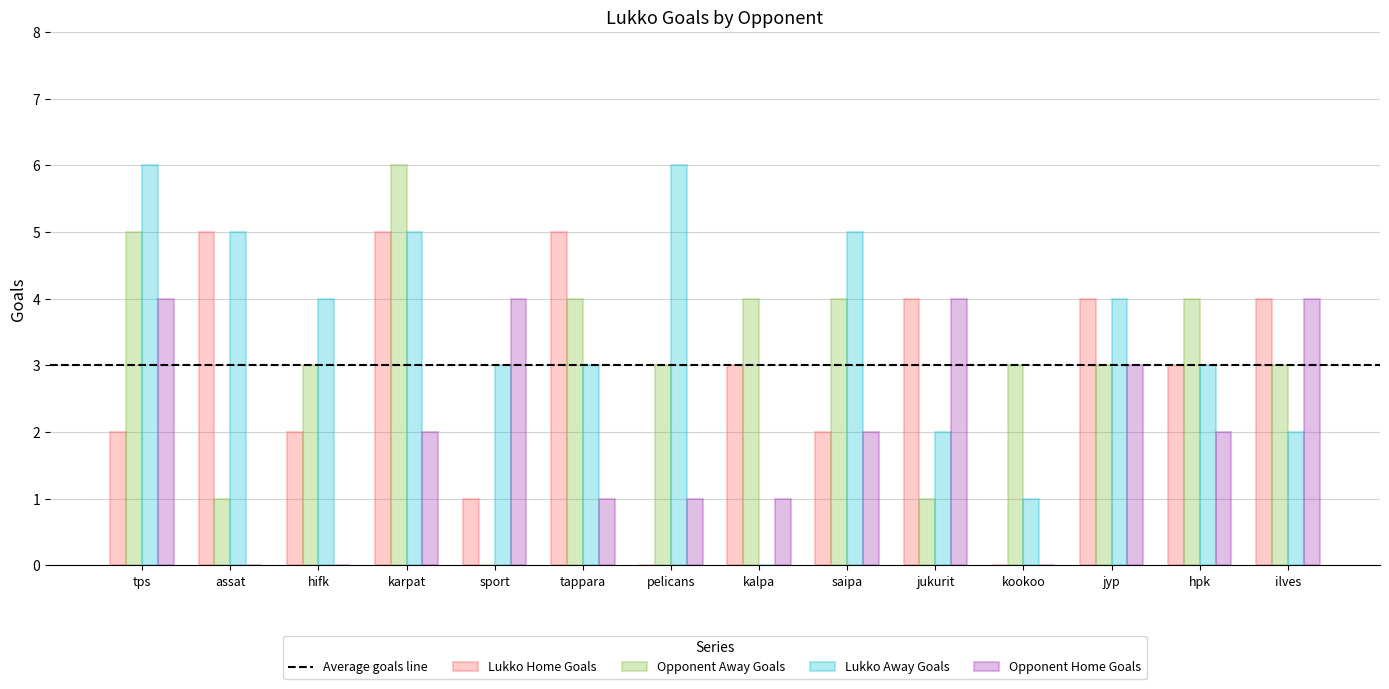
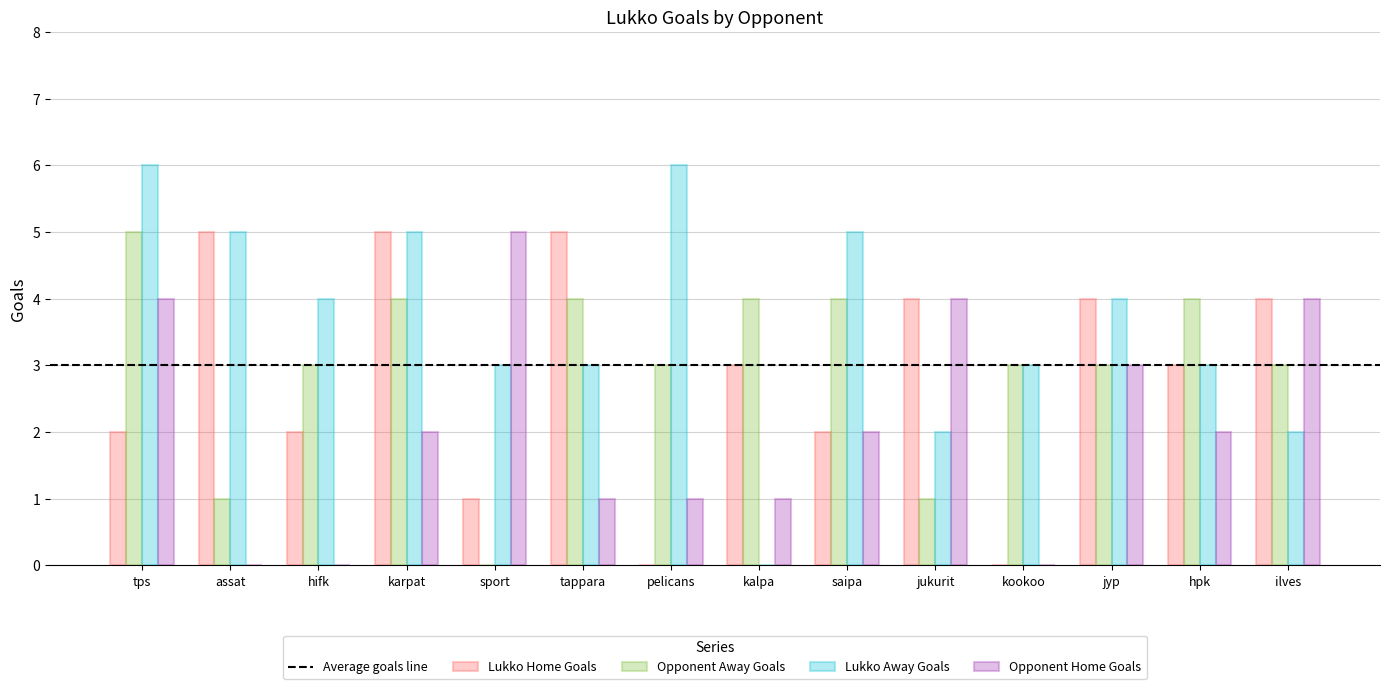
  {
    "Lukko Home Goals": {
      "tps": 2,
      "assat": 5,
      "hifk": 2,
      "karpat": 5,
      "sport": 1,
      "tappara": 5,
      "pelicans": 0,
      "kalpa": 3,
      "saipa": 2,
      "jukurit": 4,
      "kookoo": 0,
      "jyp": 4,
      "hpk": 3,
      "ilves": 4
    },
    "Opponent Away Goals": {
      "tps": 5,
      "assat": 1,
      "hifk": 3,
-     "karpat": 6,
+     "karpat": 4,
      "sport": 0,
      "tappara": 4,
      "pelicans": 3,
      "kalpa": 4,
      "saipa": 4,
      "jukurit": 1,
      "kookoo": 3,
      "jyp": 3,
      "hpk": 4,
      "ilves": 3
    },
    "Lukko Away Goals": {
      "tps": 6,
      "assat": 5,
      "hifk": 4,
      "karpat": 5,
      "sport": 3,
      "tappara": 3,
      "pelicans": 6,
      "kalpa": 0,
      "saipa": 5,
      "jukurit": 2,
-     "kookoo": 1,
+     "kookoo": 3,
      "jyp": 4,
      "hpk": 3,
      "ilves": 2
    },
    "Opponent Home Goals": {
      "tps": 4,
      "assat": 0,
      "hifk": 0,
      "karpat": 2,
-     "sport": 4,
+     "sport": 5,
      "tappara": 1,
      "pelicans": 1,
      "kalpa": 1,
      "saipa": 2,
      "jukurit": 4,
      "kookoo": 0,
      "jyp": 3,
      "hpk": 2,
      "ilves": 4
    }
  }
